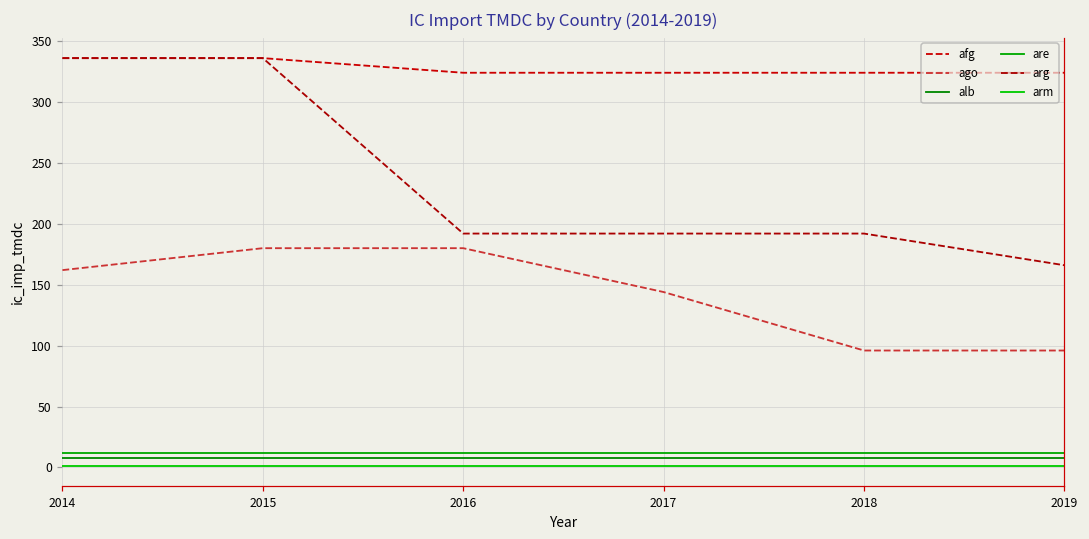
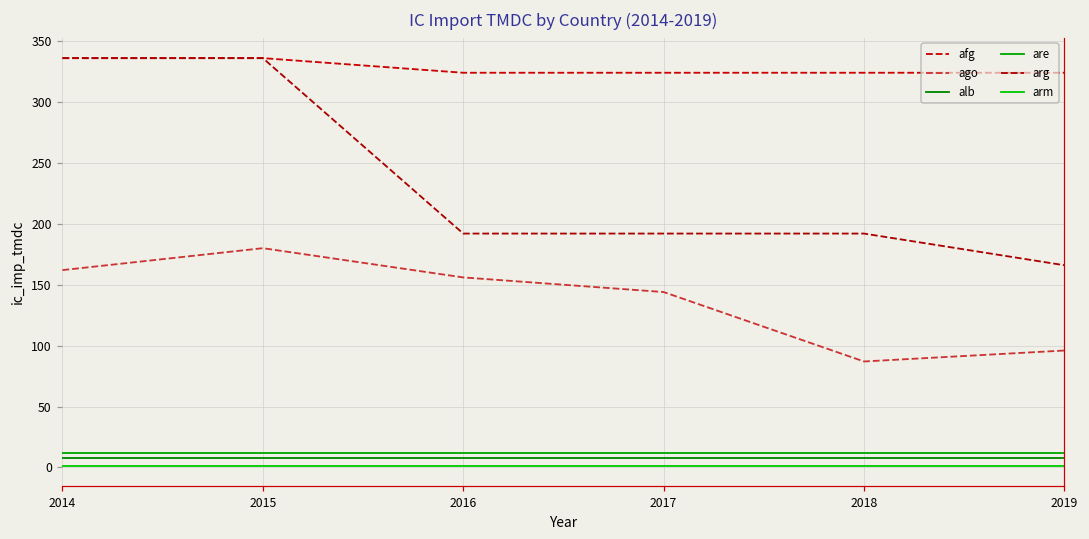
  {
    "ago": {
      "2014": 162,
      "2015": 180,
-     "2016": 180,
+     "2016": 156,
      "2017": 144,
-     "2018": 96,
+     "2018": 87,
      "2019": 96
    }
  }
